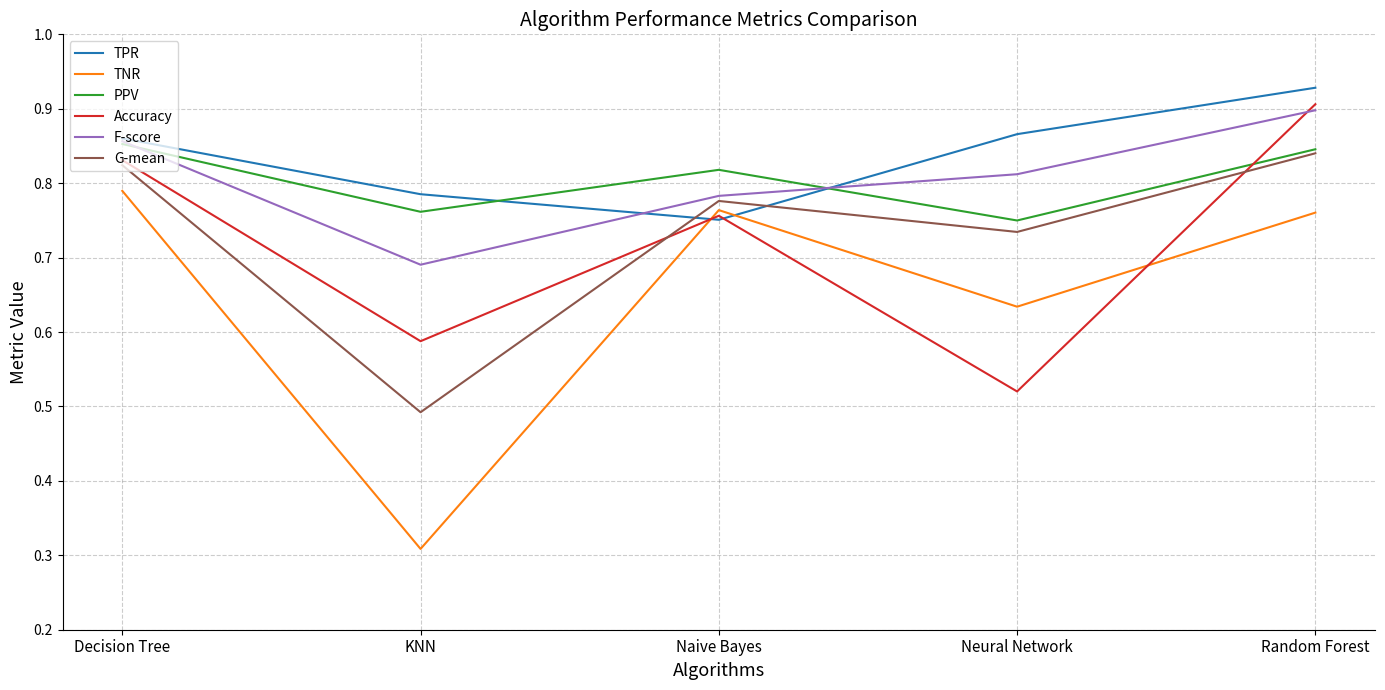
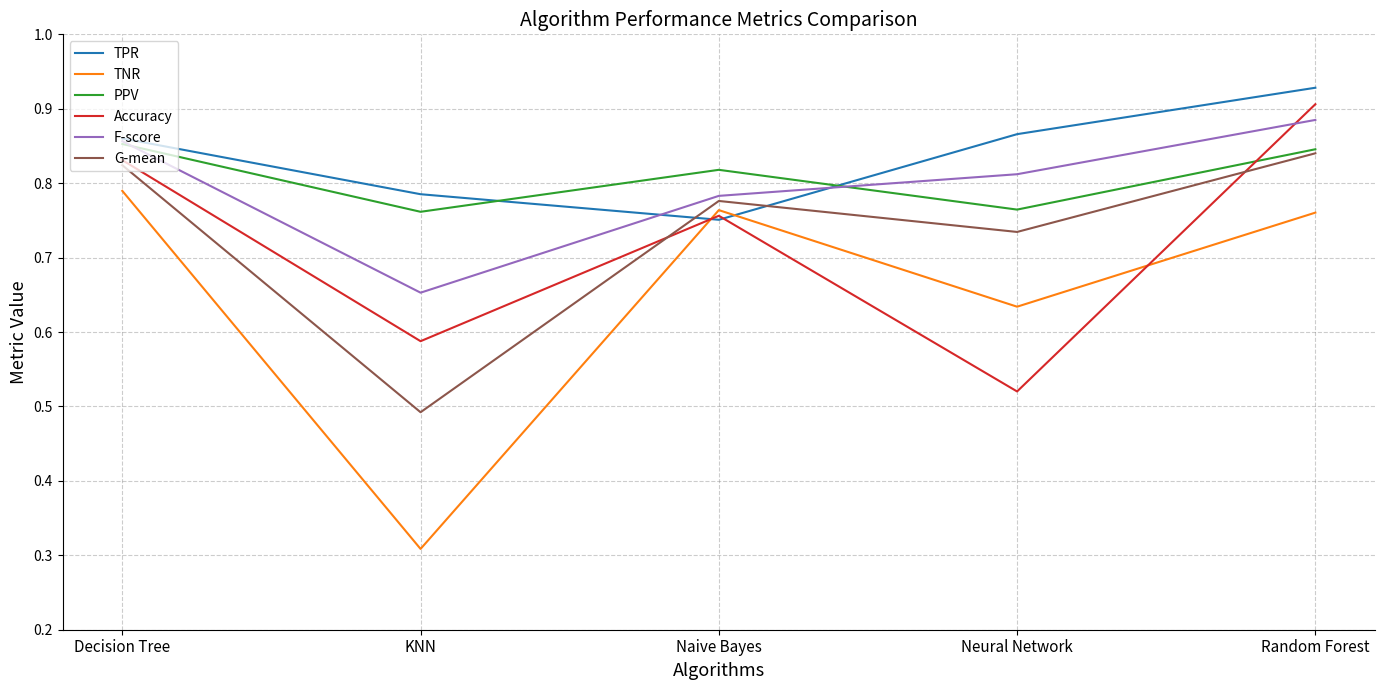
  {
    "TPR": {
      "KNN": 0.79,
      "Naive Bayes": 0.75,
      "Neural Network": 0.87,
      "Random Forest": 0.93
    },
    "TNR": {
      "Decision Tree": 0.79,
      "KNN": 0.31,
      "Naive Bayes": 0.76,
      "Neural Network": 0.63,
      "Random Forest": 0.76
    },
    "PPV": {
      "KNN": 0.76,
      "Naive Bayes": 0.82,
-     "Neural Network": 0.75,
+     "Neural Network": 0.76,
      "Random Forest": 0.85
    },
    "Accuracy": {
      "KNN": 0.59,
      "Naive Bayes": 0.76,
      "Neural Network": 0.52,
      "Random Forest": 0.91
    },
    "F-score": {
-     "KNN": 0.69,
+     "KNN": 0.65,
      "Naive Bayes": 0.78,
      "Neural Network": 0.81,
-     "Random Forest": 0.90
+     "Random Forest": 0.88
    },
    "G-mean": {
      "KNN": 0.49,
      "Naive Bayes": 0.78,
      "Neural Network": 0.73,
      "Random Forest": 0.84
    }
  }
